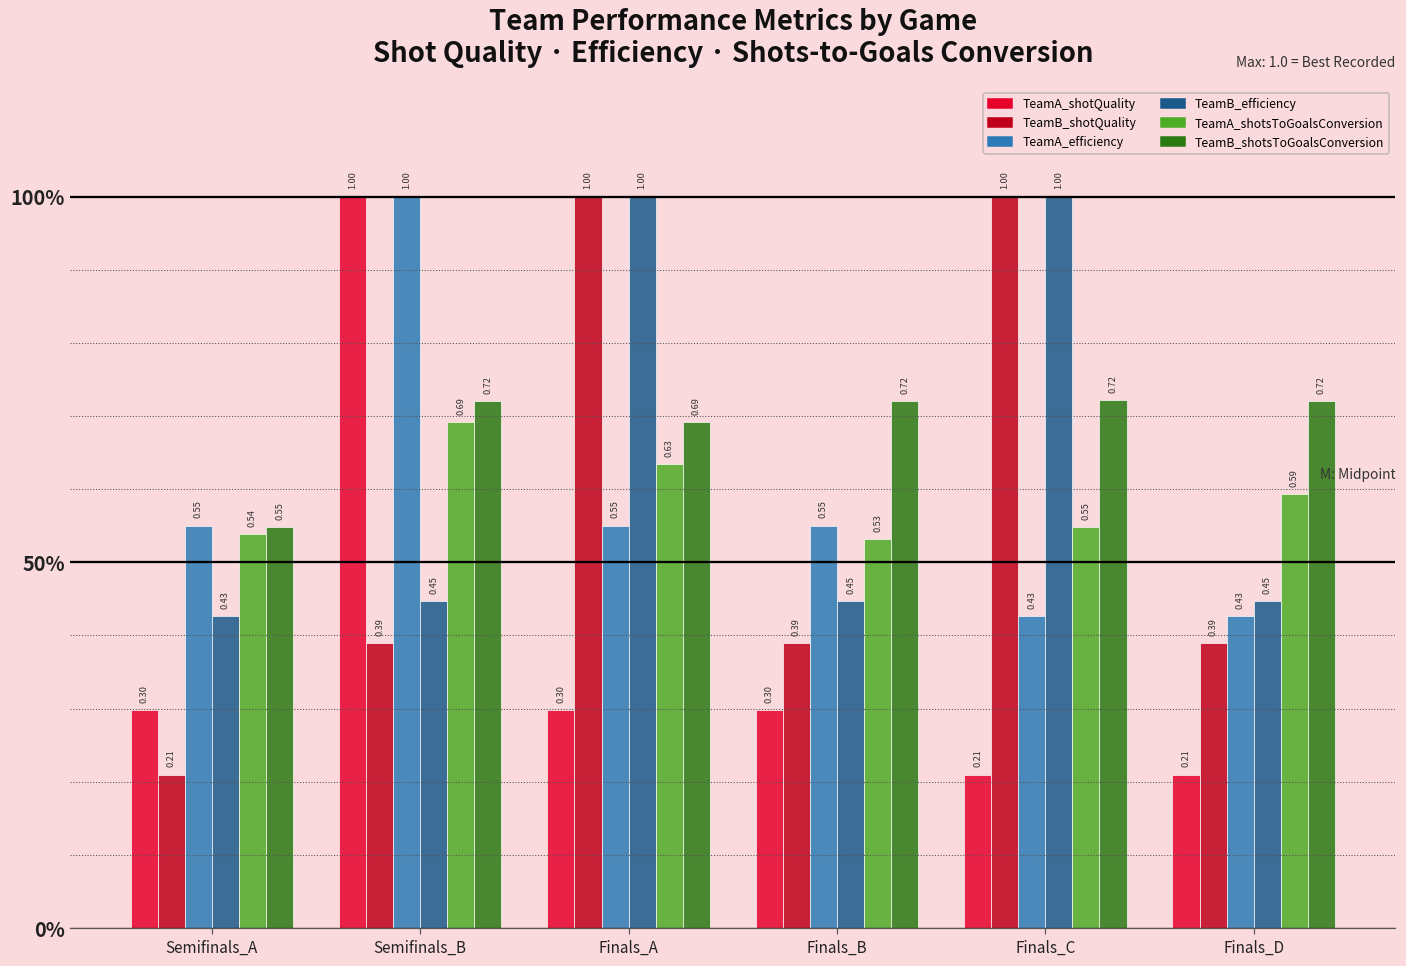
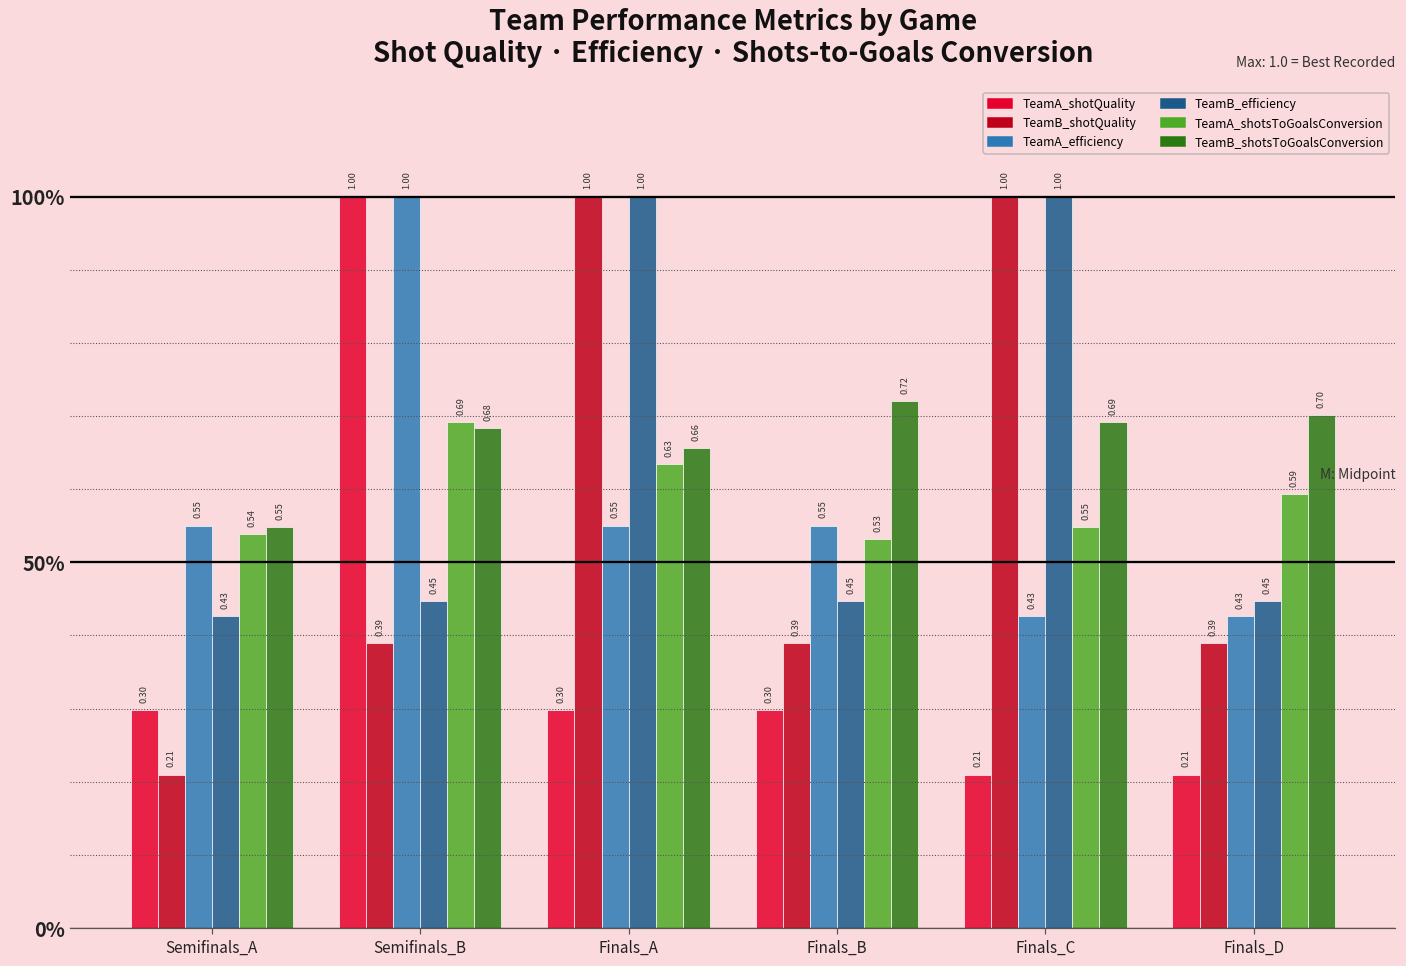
  {
    "TeamA_shotsToGoalsConversion": {
      "Semifinals_A": 0.54,
      "Semifinals_B": 0.69,
      "Finals_A": 0.63,
      "Finals_B": 0.53,
      "Finals_C": 0.55,
      "Finals_D": 0.59
    },
    "TeamB_shotsToGoalsConversion": {
      "Semifinals_A": 0.55,
-     "Semifinals_B": 0.72,
-     "Finals_A": 0.69,
+     "Semifinals_B": 0.68,
+     "Finals_A": 0.66,
      "Finals_B": 0.72,
-     "Finals_C": 0.72,
-     "Finals_D": 0.72
+     "Finals_C": 0.69,
+     "Finals_D": 0.70
    }
  }
